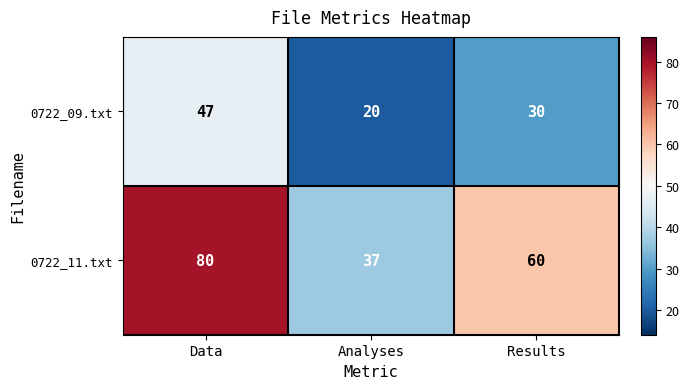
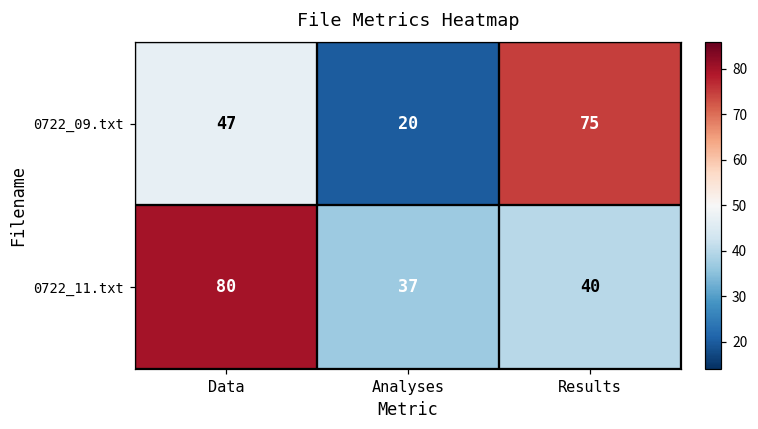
  {
    "0722_09.txt": {
      "Data": 47,
      "Analyses": 20,
-     "Results": 30
+     "Results": 75
    },
    "0722_11.txt": {
      "Data": 80,
      "Analyses": 37,
-     "Results": 60
+     "Results": 40
    }
  }
